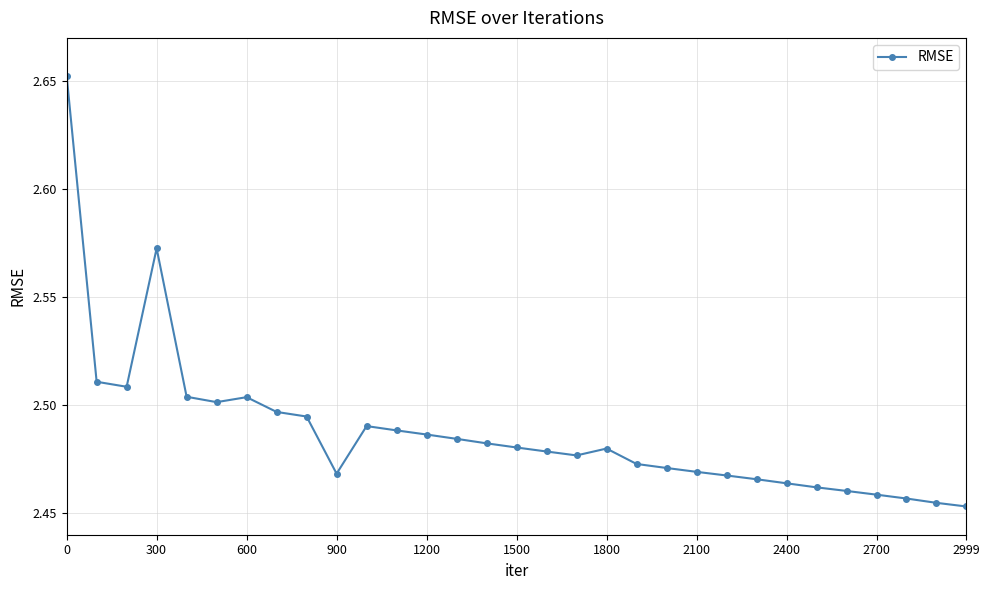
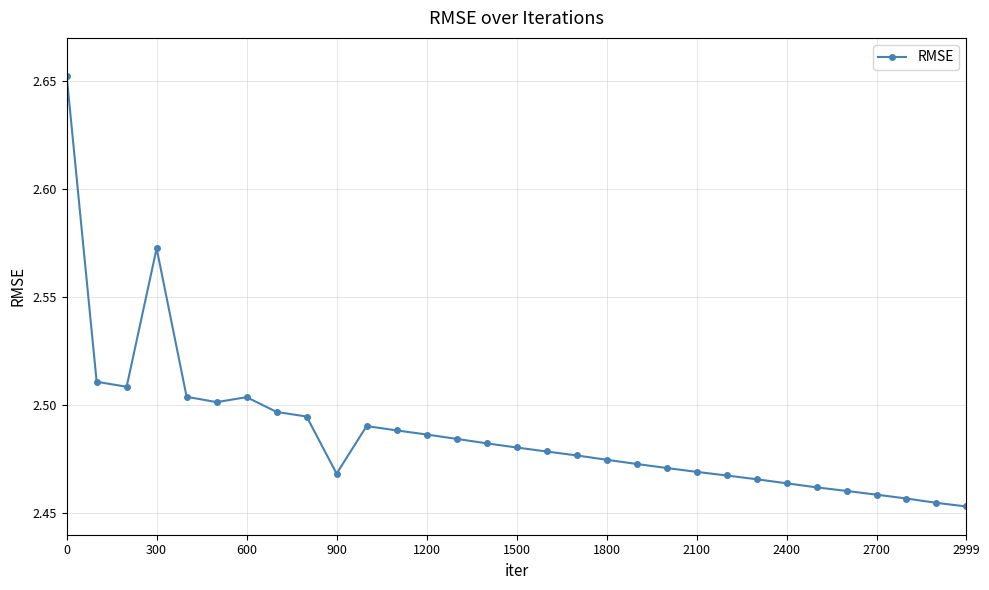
  {
    "0": 2.652,
    "300": 2.573,
    "600": 2.504,
    "900": 2.468,
    "1200": 2.486,
    "1500": 2.480,
-   "1800": 2.480,
+   "1800": 2.475,
    "2100": 2.469,
    "2400": 2.464,
    "2700": 2.459,
    "2999": 2.453
  }
